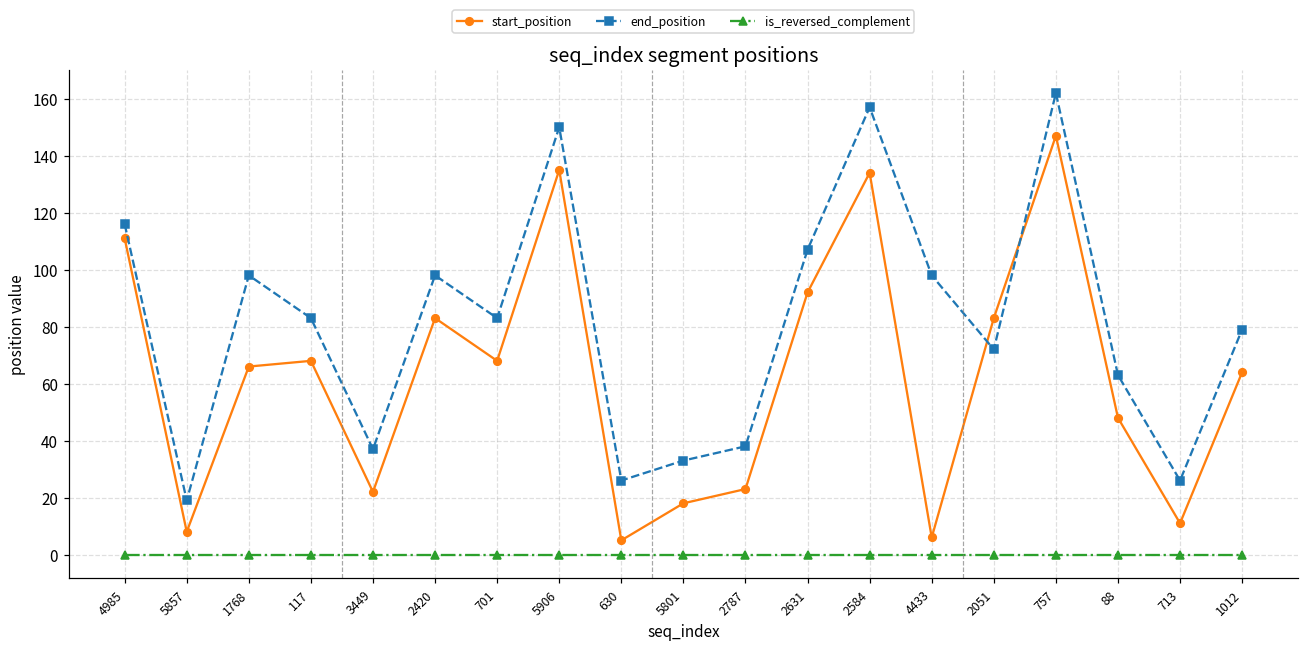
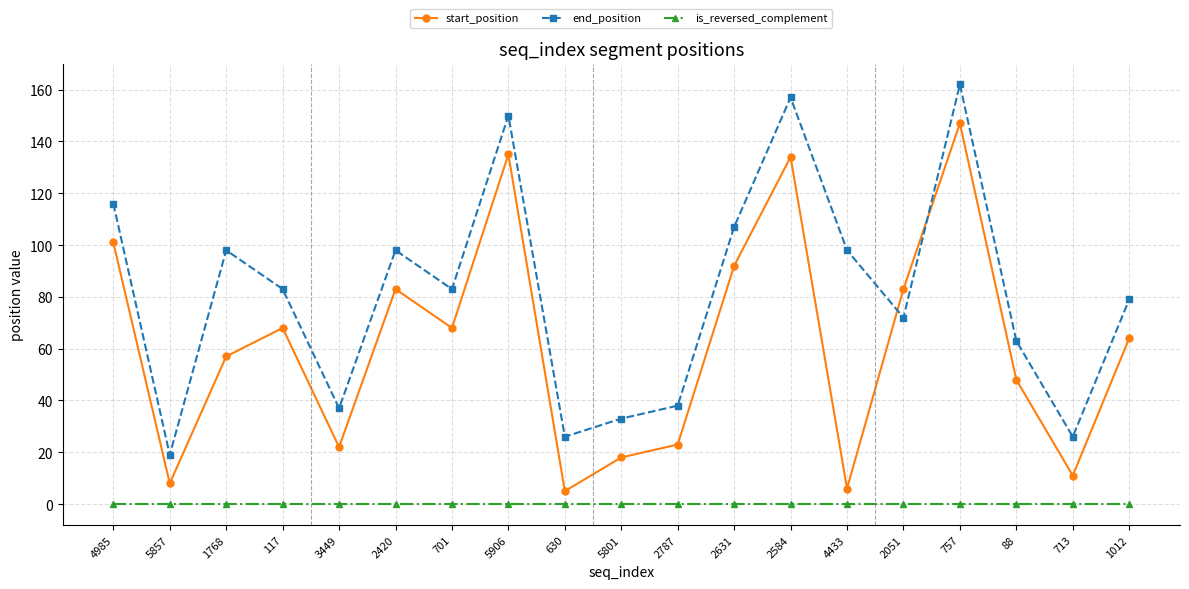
  {
    "start_position": {
-     "4985": 111,
+     "4985": 101,
      "5857": 8,
-     "1768": 66,
+     "1768": 57,
      "117": 68,
      "3449": 22,
      "2420": 83,
      "701": 68,
      "5906": 135,
      "630": 5,
      "5801": 18,
      "2787": 23,
      "2631": 92,
      "2584": 134,
      "4433": 6,
      "2051": 83,
      "757": 147,
      "88": 48,
      "713": 11,
      "1012": 64
    },
    "end_position": {
      "4985": 116,
      "5857": 19,
      "1768": 98,
      "117": 83,
      "3449": 37,
      "2420": 98,
      "701": 83,
      "5906": 150,
      "630": 26,
      "5801": 33,
      "2787": 38,
      "2631": 107,
      "2584": 157,
      "4433": 98,
      "2051": 72,
      "757": 162,
      "88": 63,
      "713": 26,
      "1012": 79
    },
    "is_reversed_complement": {
      "4985": 0,
      "5857": 0,
      "1768": 0,
      "117": 0,
      "3449": 0,
      "2420": 0,
      "701": 0,
      "5906": 0,
      "630": 0,
      "5801": 0,
      "2787": 0,
      "2631": 0,
      "2584": 0,
      "4433": 0,
      "2051": 0,
      "757": 0,
      "88": 0,
      "713": 0,
      "1012": 0
    }
  }
